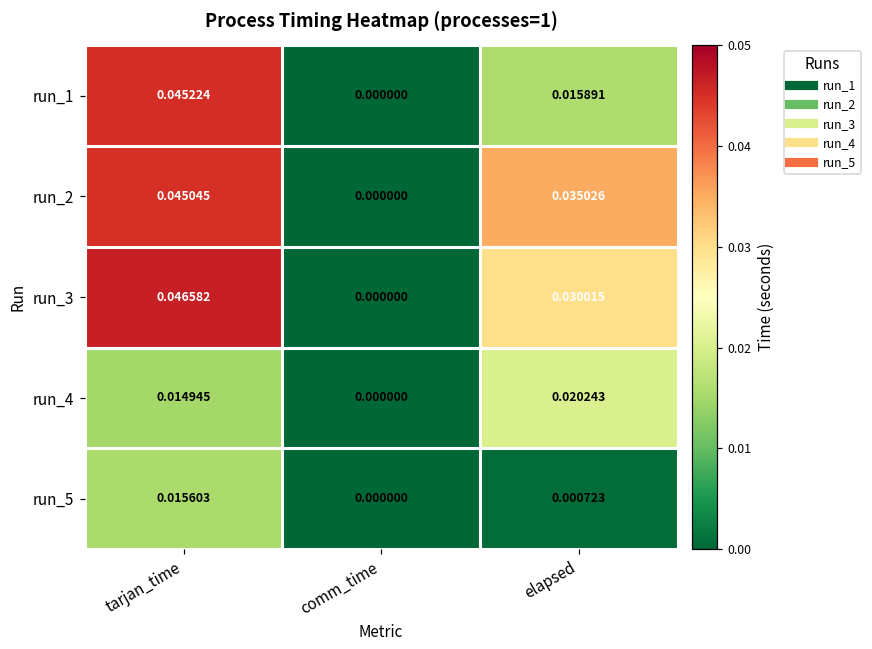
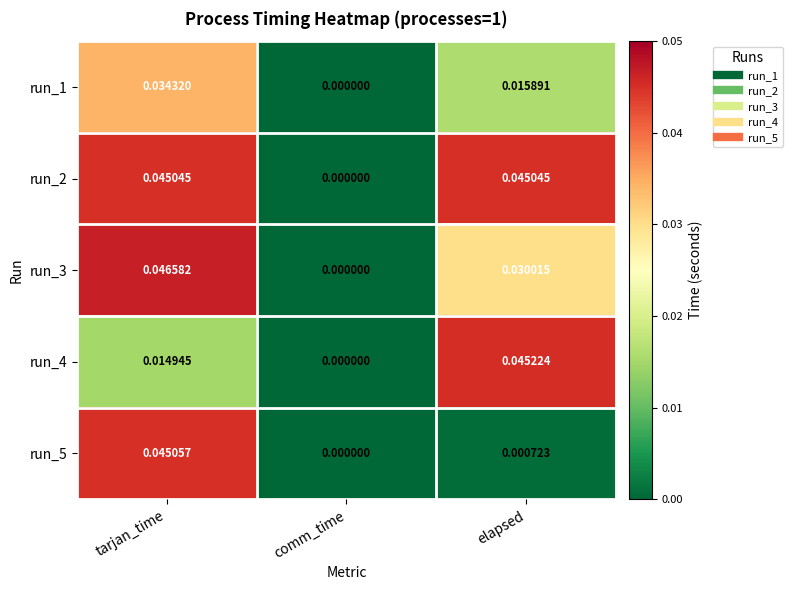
  {
    "run_1": {
-     "tarjan_time": 0.045224,
+     "tarjan_time": 0.034320,
      "comm_time": 0.000000,
      "elapsed": 0.015891
    },
    "run_2": {
      "tarjan_time": 0.045045,
      "comm_time": 0.000000,
-     "elapsed": 0.035026
+     "elapsed": 0.045045
    },
    "run_3": {
      "tarjan_time": 0.046582,
      "comm_time": 0.000000,
      "elapsed": 0.030015
    },
    "run_4": {
      "tarjan_time": 0.014945,
      "comm_time": 0.000000,
-     "elapsed": 0.020243
+     "elapsed": 0.045224
    },
    "run_5": {
-     "tarjan_time": 0.015603,
+     "tarjan_time": 0.045057,
      "comm_time": 0.000000,
      "elapsed": 0.000723
    }
  }
